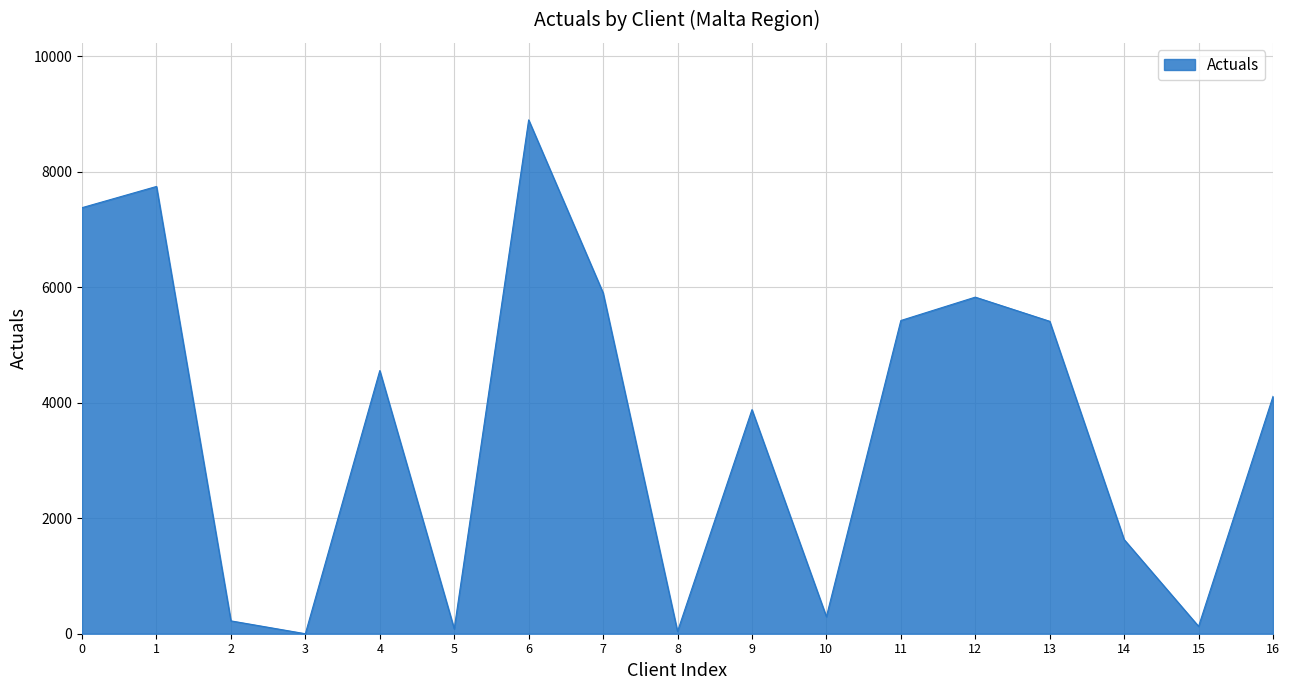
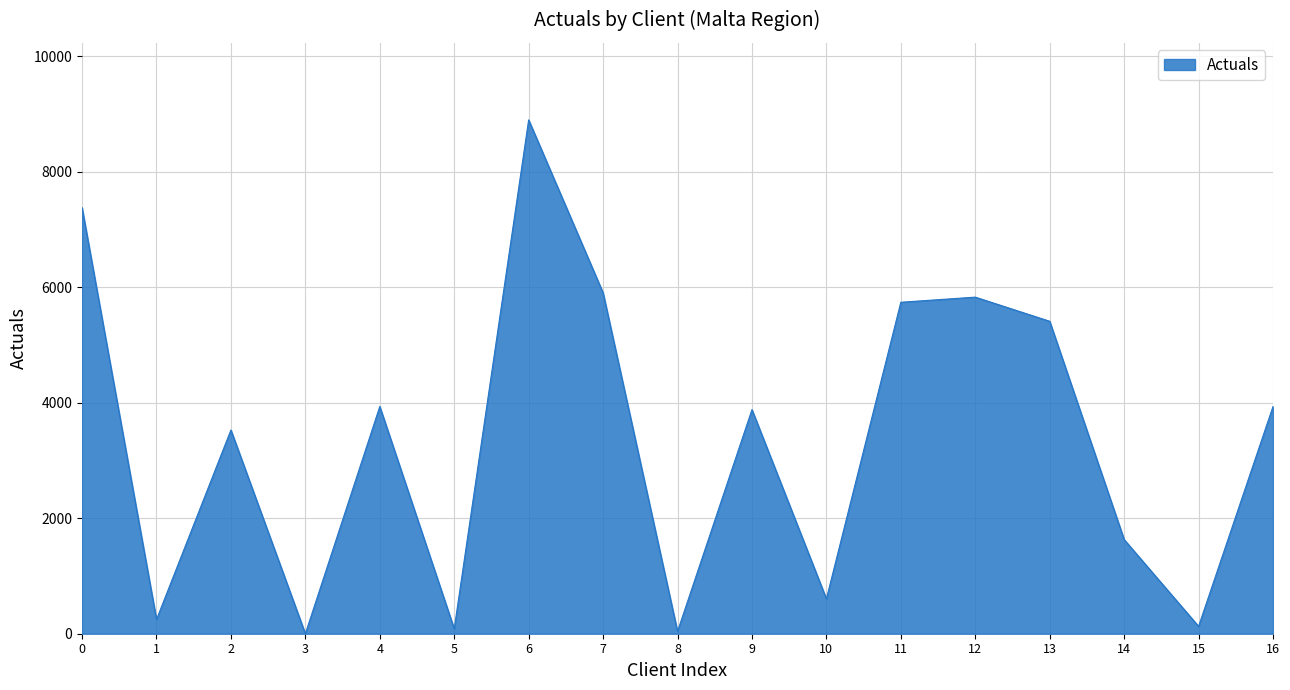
  {
    "0": 7400,
-   "1": 7700,
-   "2": 200,
+   "1": 200,
+   "2": 3500,
    "3": 0,
-   "4": 4600,
+   "4": 3900,
    "5": 100,
    "6": 8900,
    "7": 5900,
    "8": 0,
    "9": 3900,
-   "10": 300,
-   "11": 5400,
+   "10": 600,
+   "11": 5700,
    "12": 5800,
    "13": 5400,
    "14": 1600,
    "15": 100,
-   "16": 4100
+   "16": 3900
  }
